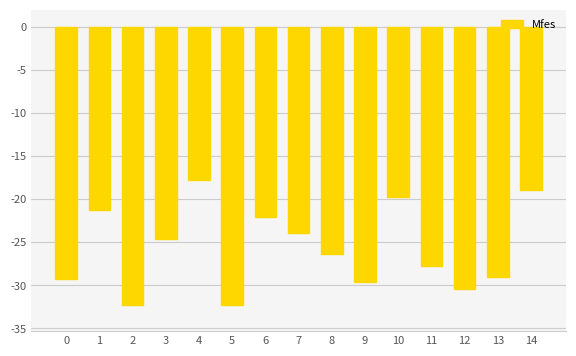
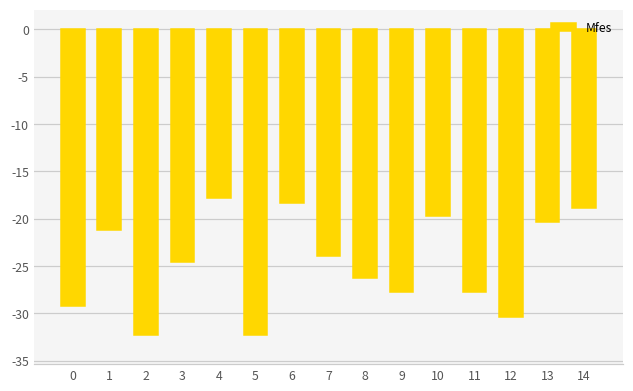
  {
    "0": -29,
    "1": -21,
    "2": -32,
    "3": -25,
    "4": -18,
    "5": -32,
-   "6": -22,
+   "6": -18,
    "7": -24,
    "8": -26,
-   "9": -30,
+   "9": -28,
    "10": -20,
    "11": -28,
    "12": -30,
-   "13": -29,
+   "13": -20,
    "14": -19
  }
